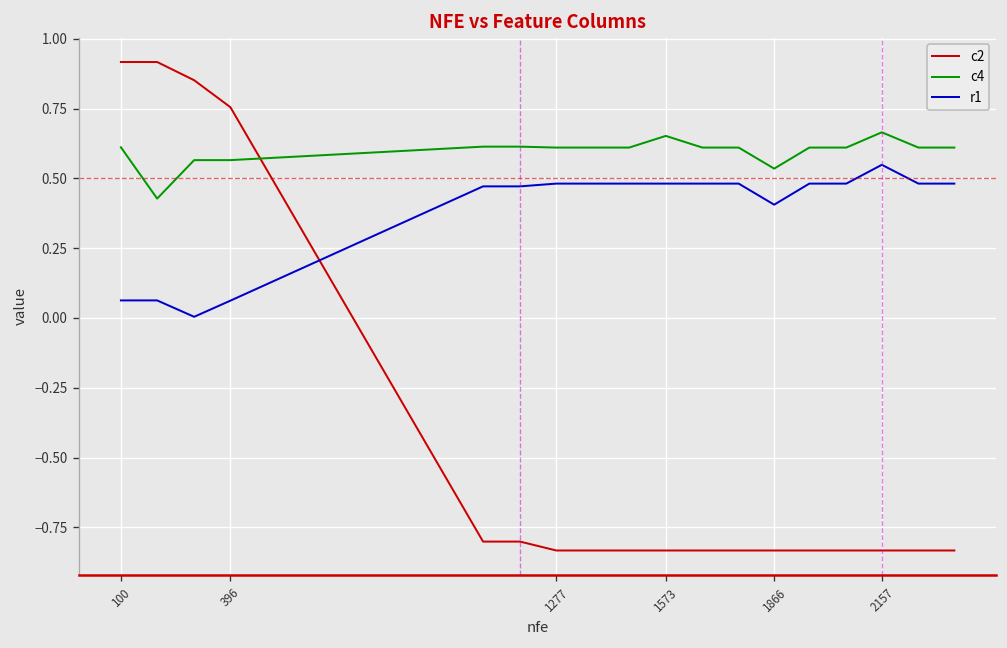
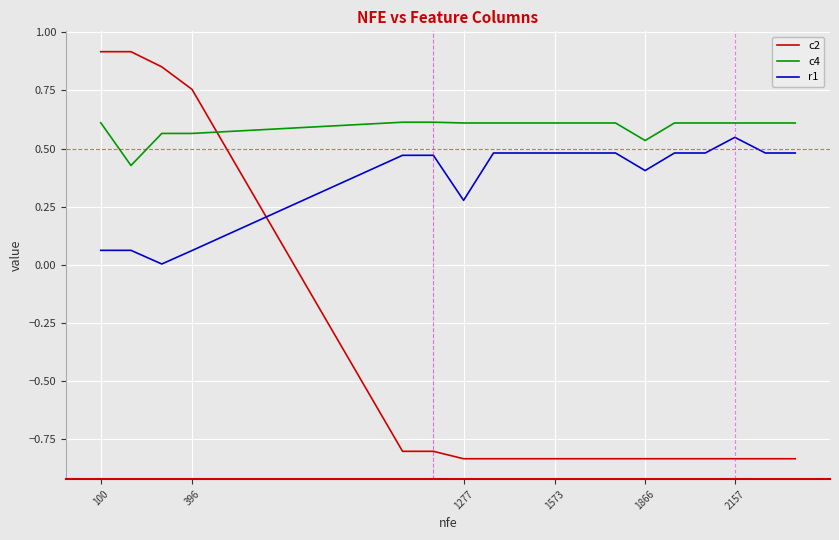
  {
    "c2": {
      "100": 0.92,
      "396": 0.75,
      "1277": -0.83,
      "1573": -0.83,
      "1866": -0.83,
      "2157": -0.83
    },
    "c4": {
      "100": 0.61,
      "396": 0.57,
      "1277": 0.61,
-     "1573": 0.65,
+     "1573": 0.61,
      "1866": 0.53,
-     "2157": 0.66
+     "2157": 0.61
    },
    "r1": {
      "100": 0.06,
      "396": 0.06,
-     "1277": 0.48,
+     "1277": 0.28,
      "1573": 0.48,
      "1866": 0.41,
      "2157": 0.55
    }
  }
